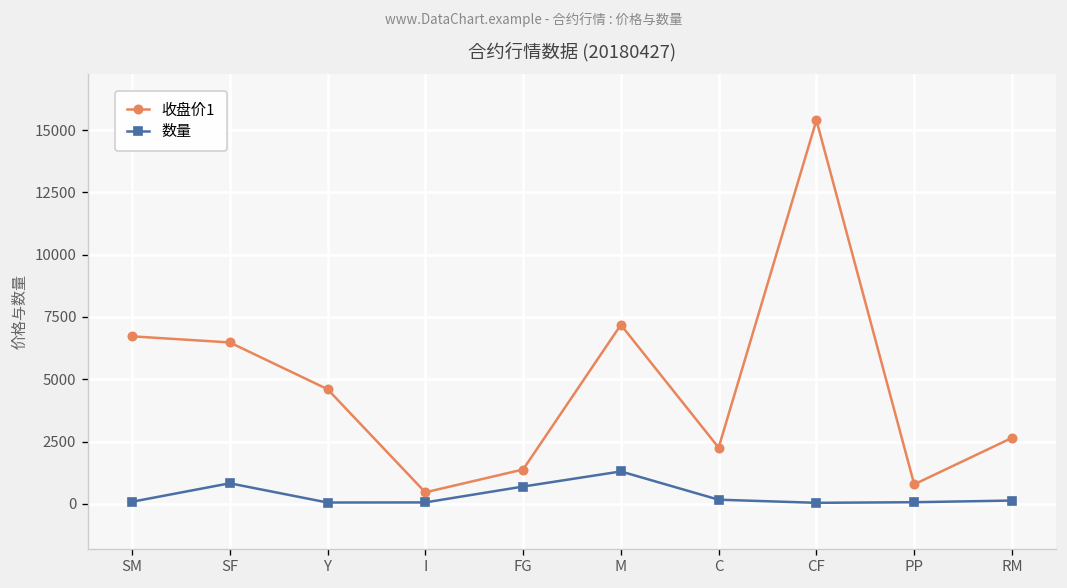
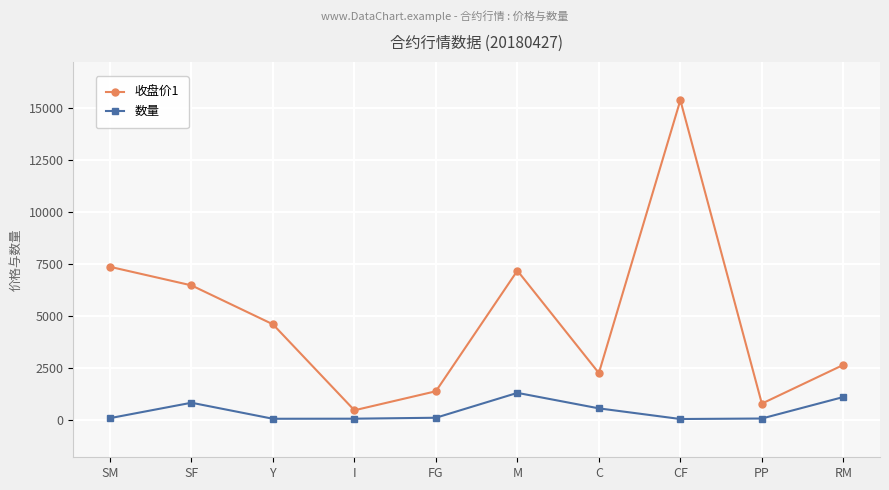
  {
    "收盘价1": {
-     "SM": 6700,
+     "SM": 7400,
      "SF": 6500,
      "Y": 4600,
      "I": 500,
      "FG": 1400,
      "M": 7200,
      "C": 2300,
      "CF": 15400,
      "PP": 800,
      "RM": 2600
    },
    "数量": {
      "SM": 100,
      "SF": 800,
      "Y": 100,
      "I": 100,
-     "FG": 700,
+     "FG": 100,
      "M": 1300,
-     "C": 200,
+     "C": 600,
      "CF": 0,
      "PP": 100,
-     "RM": 100
+     "RM": 1100
    }
  }
